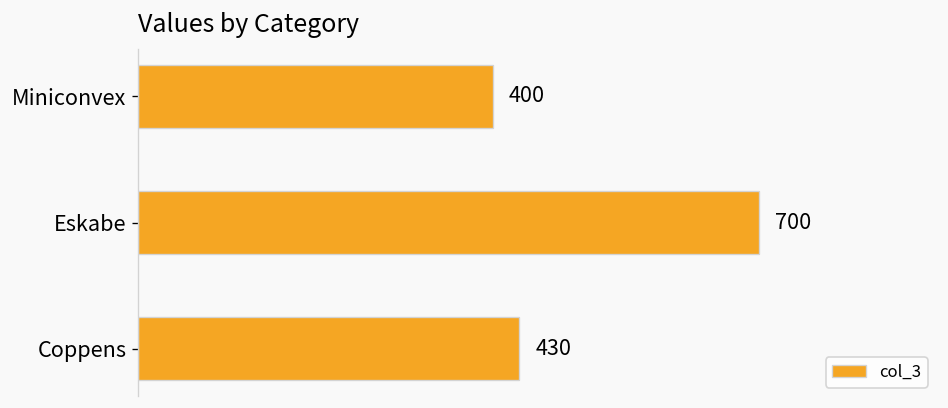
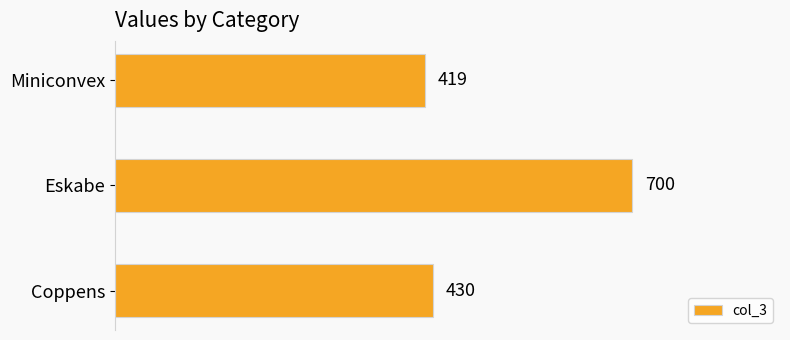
  {
-   "Miniconvex": 400,
+   "Miniconvex": 419,
    "Eskabe": 700,
    "Coppens": 430
  }
